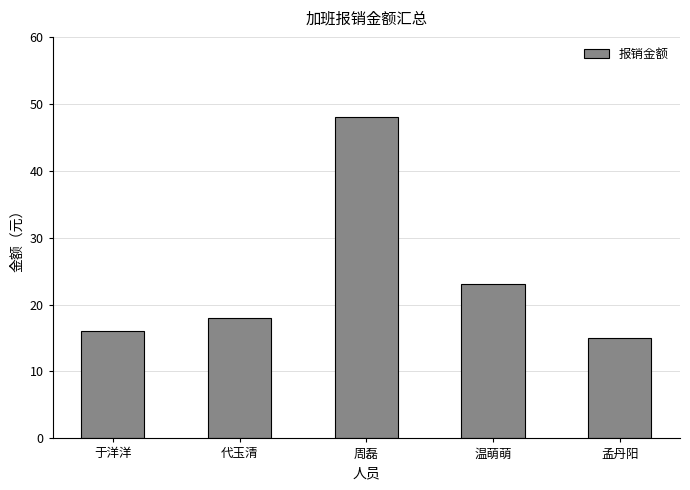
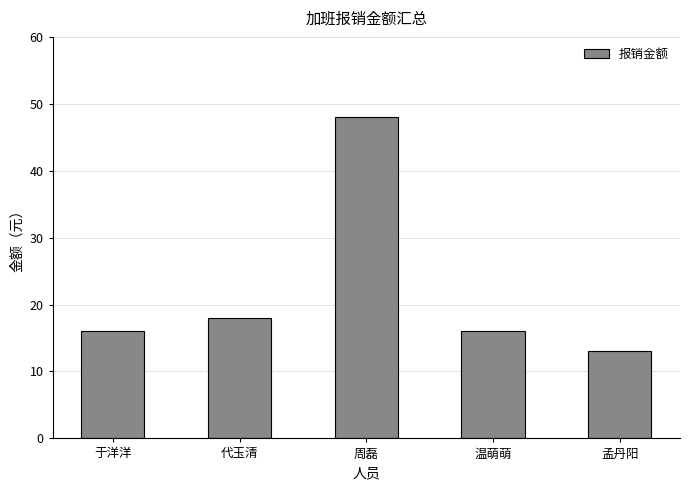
  {
    "于洋洋": 16,
    "代玉清": 18,
    "周磊": 48,
-   "温萌萌": 23,
-   "孟丹阳": 15
+   "温萌萌": 16,
+   "孟丹阳": 13
  }
